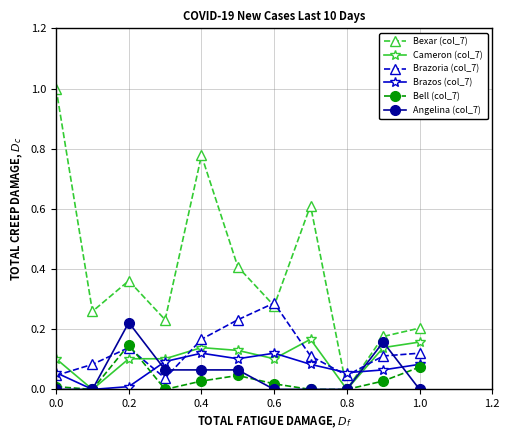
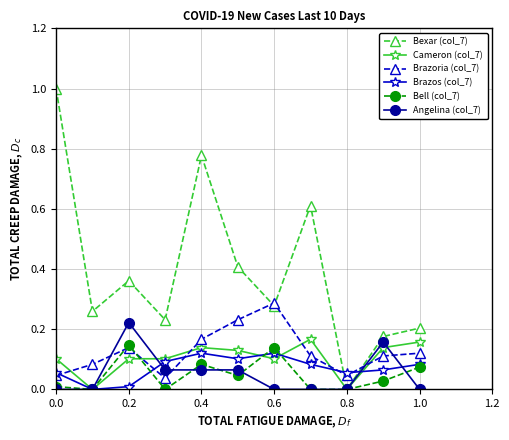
  {
    "Bell (col_7)": {
      "0.0": 0.01,
      "0.2": 0.15,
-     "0.4": 0.03,
-     "0.6": 0.02,
+     "0.4": 0.08,
+     "0.6": 0.14,
      "1.0": 0.07
    }
  }
